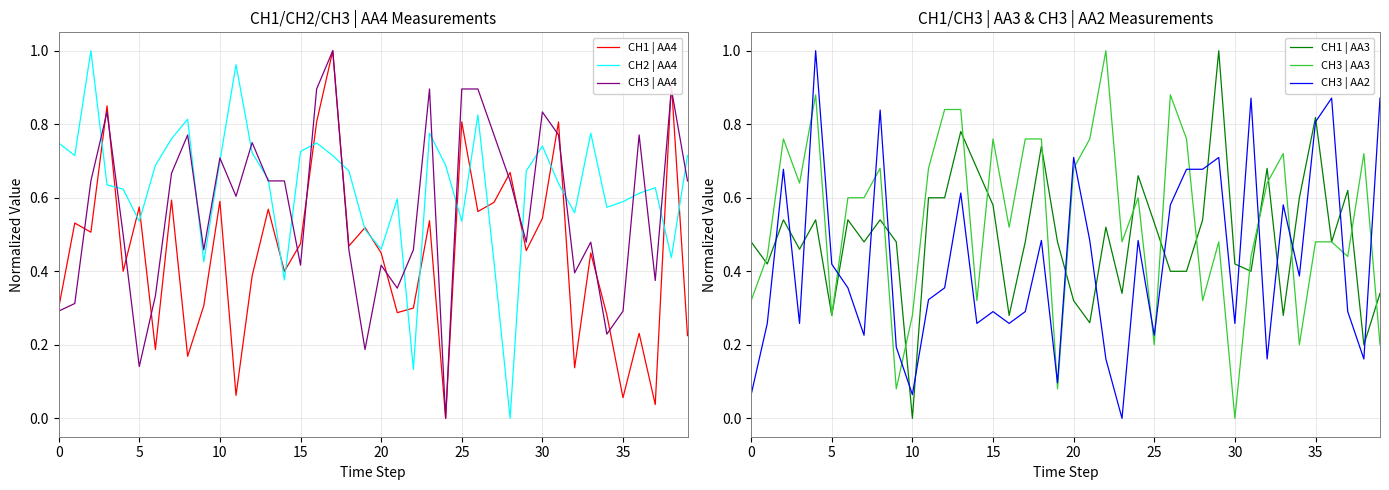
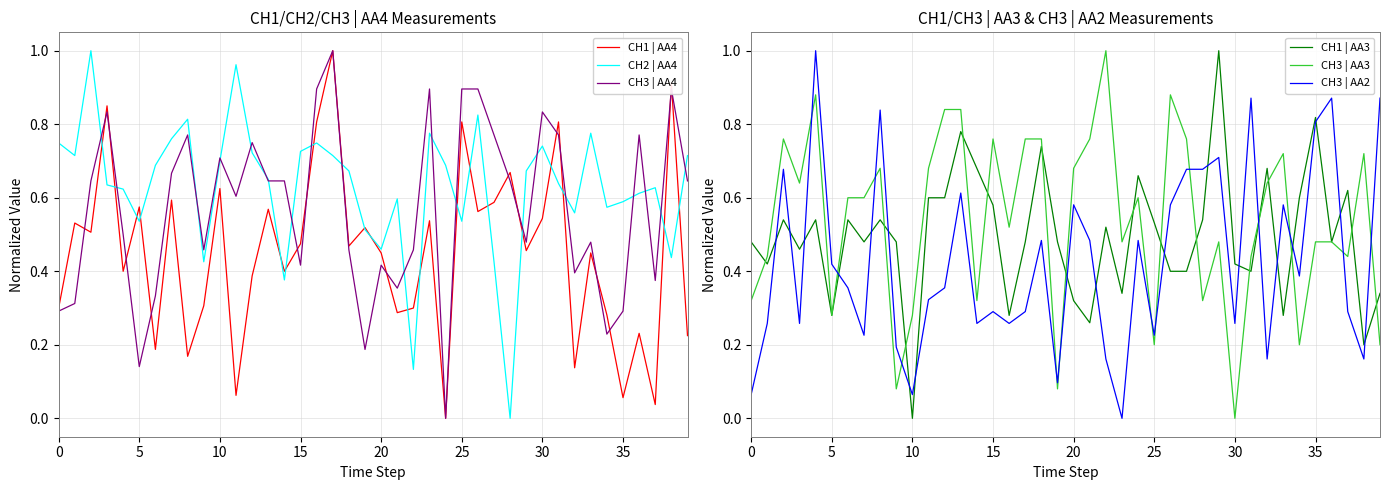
  {
    "CH1/CH2/CH3 | AA4 Measurements": {
      "CH1 | AA4": {
        "0": 0.30,
        "5": 0.57,
-       "10": 0.59,
+       "10": 0.63,
        "15": 0.47,
        "20": 0.45,
        "25": 0.81,
        "30": 0.54,
        "35": 0.06
      },
      "CH2 | AA4": {
        "0": 0.75,
        "5": 0.54,
        "10": 0.70,
        "15": 0.73,
        "20": 0.46,
        "25": 0.54,
        "30": 0.74,
        "35": 0.59
      },
      "CH3 | AA4": {
        "0": 0.29,
        "5": 0.14,
        "10": 0.71,
        "15": 0.42,
        "20": 0.42,
        "25": 0.90,
        "30": 0.83,
        "35": 0.29
      }
    },
    "CH1/CH3 | AA3 & CH3 | AA2 Measurements": {
      "CH1 | AA3": {
        "0": 0.48,
        "10": 0.00,
        "15": 0.58,
        "20": 0.32,
        "25": 0.53,
        "30": 0.42,
        "35": 0.82
      },
      "CH3 | AA3": {
        "0": 0.32,
        "10": 0.28,
        "15": 0.76,
        "20": 0.68,
        "25": 0.20,
        "30": 0.00,
        "35": 0.48
      },
      "CH3 | AA2": {
        "0": 0.06,
        "5": 0.42,
        "10": 0.06,
        "15": 0.29,
-       "20": 0.71,
+       "20": 0.58,
        "25": 0.23,
        "30": 0.26,
        "35": 0.81
      }
    }
  }
